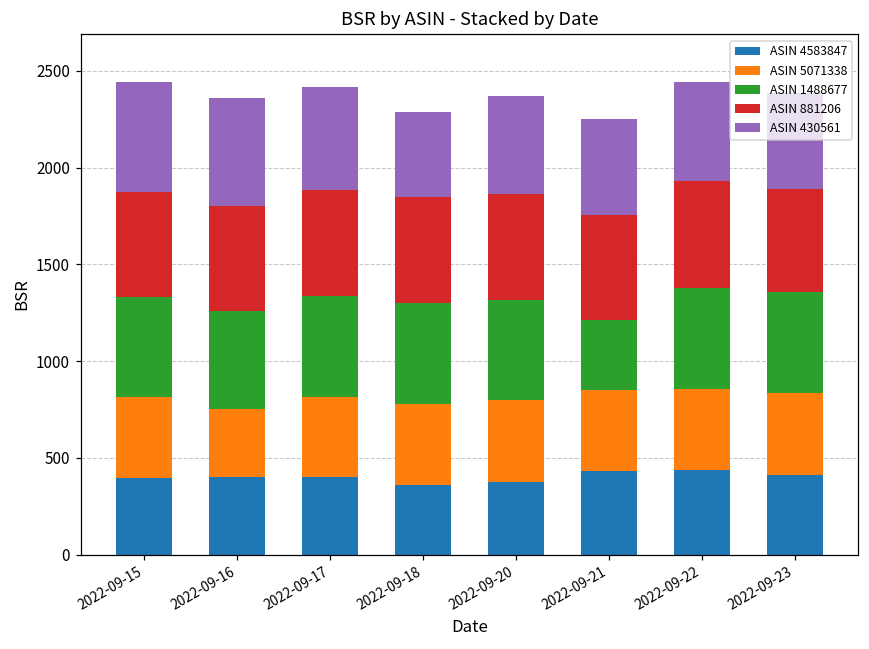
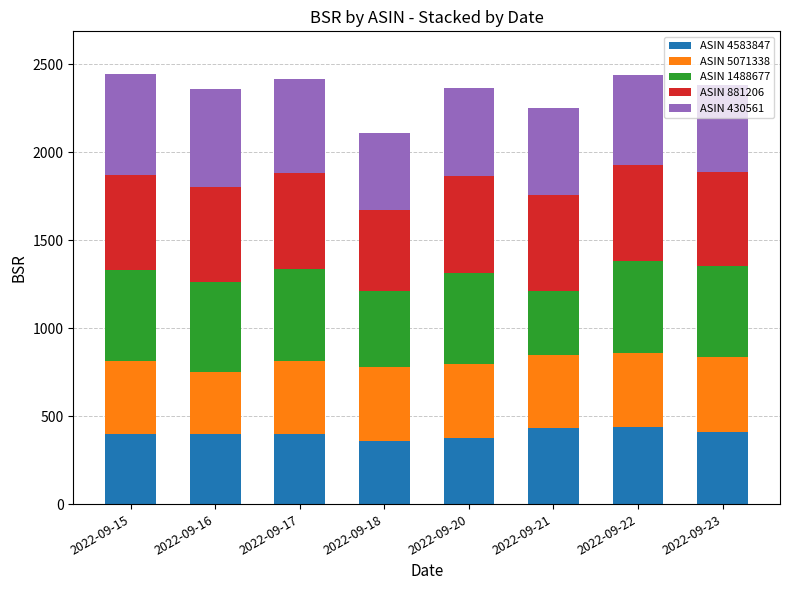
  {
    "ASIN 4583847": {
      "2022-09-15": 400,
      "2022-09-16": 400,
      "2022-09-17": 400,
      "2022-09-18": 360,
      "2022-09-20": 380,
      "2022-09-21": 430,
      "2022-09-22": 440,
      "2022-09-23": 410
    },
    "ASIN 5071338": {
      "2022-09-15": 420,
      "2022-09-16": 350,
      "2022-09-17": 420,
      "2022-09-18": 420,
      "2022-09-20": 420,
      "2022-09-21": 420,
      "2022-09-22": 420,
      "2022-09-23": 420
    },
    "ASIN 1488677": {
      "2022-09-15": 510,
      "2022-09-16": 510,
      "2022-09-17": 520,
-     "2022-09-18": 520,
+     "2022-09-18": 430,
      "2022-09-20": 520,
      "2022-09-21": 360,
      "2022-09-22": 520,
      "2022-09-23": 520
    },
    "ASIN 881206": {
      "2022-09-15": 550,
      "2022-09-16": 540,
      "2022-09-17": 550,
-     "2022-09-18": 550,
+     "2022-09-18": 460,
      "2022-09-20": 550,
      "2022-09-21": 540,
      "2022-09-22": 550,
      "2022-09-23": 530
    },
    "ASIN 430561": {
      "2022-09-15": 570,
      "2022-09-16": 560,
      "2022-09-17": 530,
      "2022-09-18": 440,
      "2022-09-20": 500,
      "2022-09-21": 500,
      "2022-09-22": 510
    }
  }
